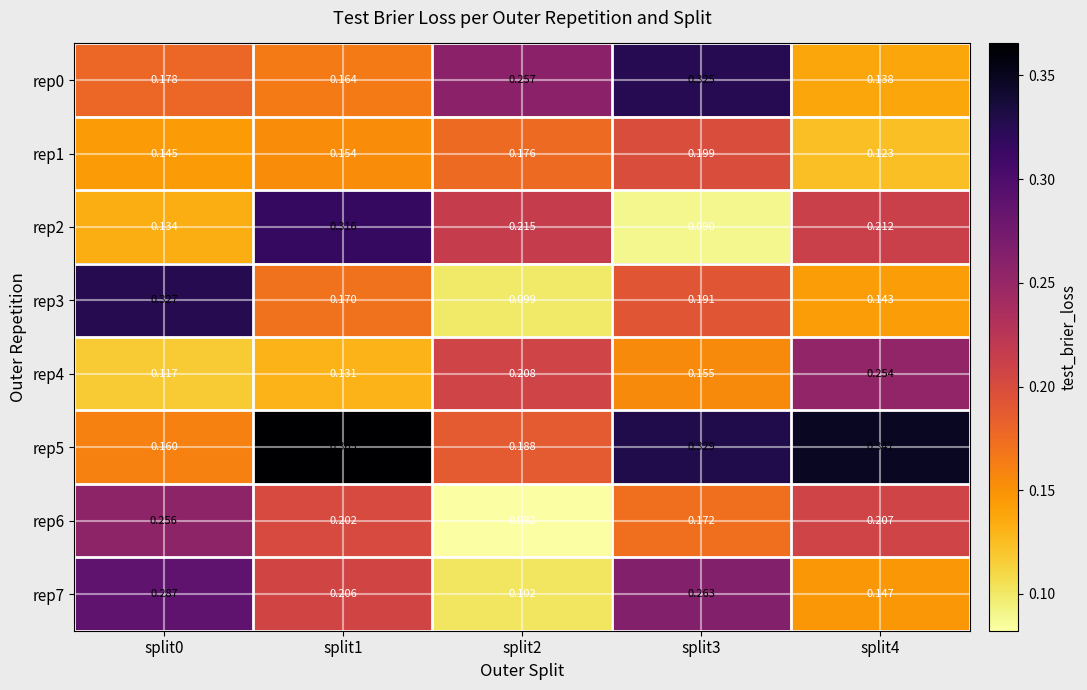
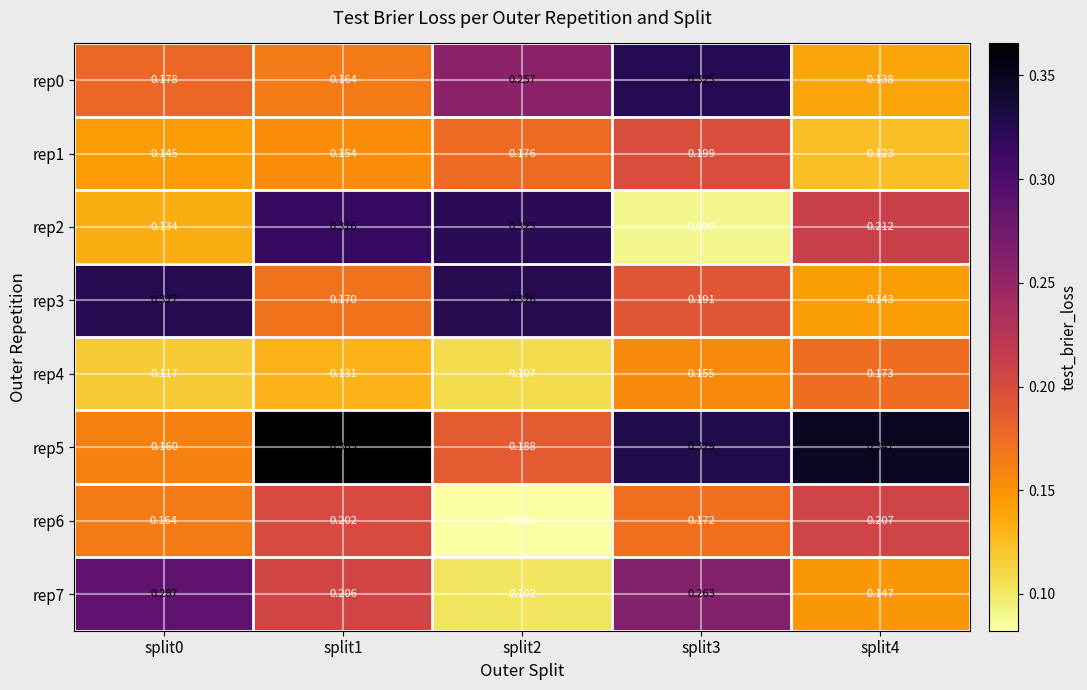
  {
    "rep0": {
      "split0": 0.178,
      "split1": 0.164,
      "split2": 0.257,
      "split3": 0.325,
      "split4": 0.138
    },
    "rep1": {
      "split0": 0.145,
      "split1": 0.154,
      "split2": 0.176,
      "split3": 0.199,
      "split4": 0.123
    },
    "rep2": {
      "split0": 0.134,
      "split1": 0.316,
-     "split2": 0.215,
+     "split2": 0.323,
      "split3": 0.090,
      "split4": 0.212
    },
    "rep3": {
      "split0": 0.327,
      "split1": 0.170,
-     "split2": 0.099,
+     "split2": 0.326,
      "split3": 0.191,
      "split4": 0.143
    },
    "rep4": {
      "split0": 0.117,
      "split1": 0.131,
-     "split2": 0.208,
+     "split2": 0.107,
      "split3": 0.155,
-     "split4": 0.254
+     "split4": 0.173
    },
    "rep5": {
      "split0": 0.160,
      "split2": 0.188,
      "split3": 0.329
    },
    "rep6": {
-     "split0": 0.256,
+     "split0": 0.164,
      "split1": 0.202,
      "split2": 0.082,
      "split3": 0.172,
      "split4": 0.207
    },
    "rep7": {
      "split0": 0.287,
      "split1": 0.206,
      "split2": 0.102,
      "split3": 0.263,
      "split4": 0.147
    }
  }
